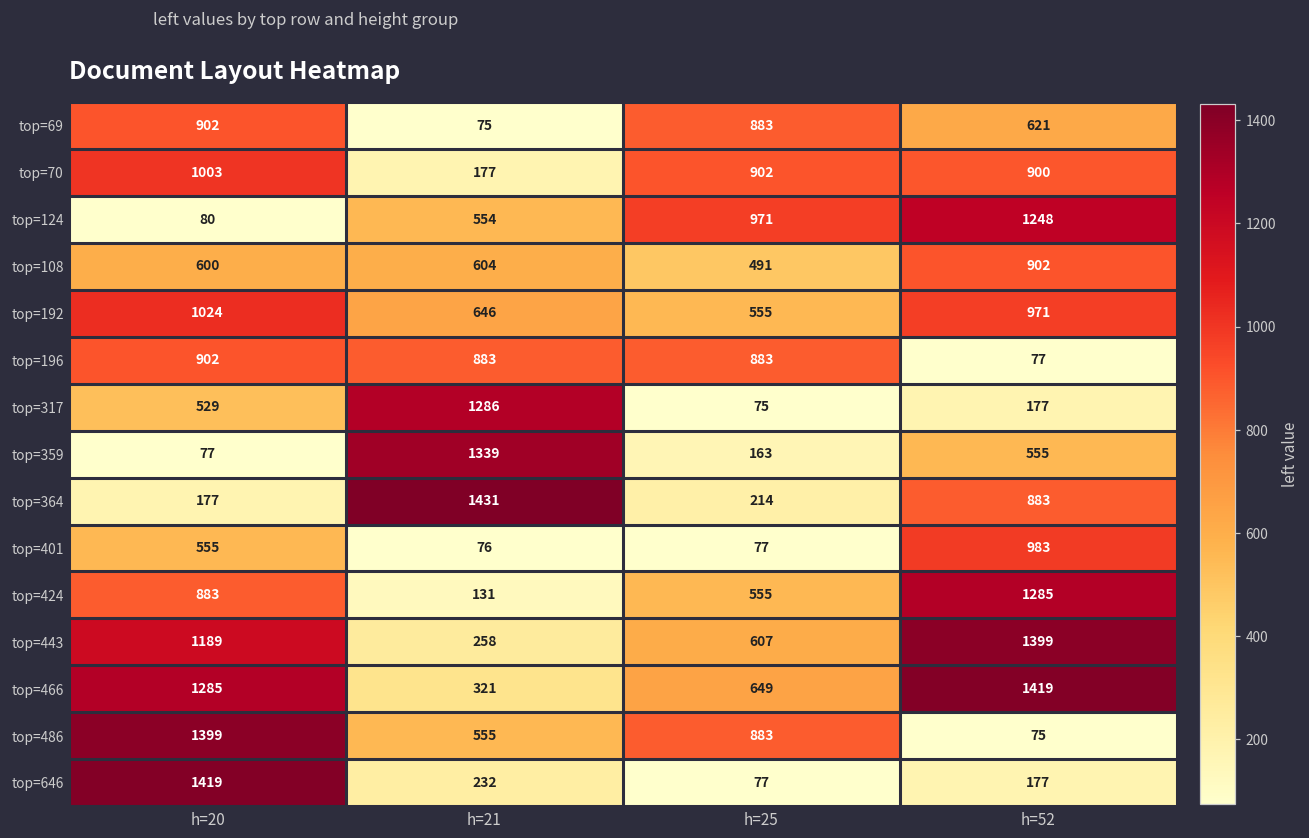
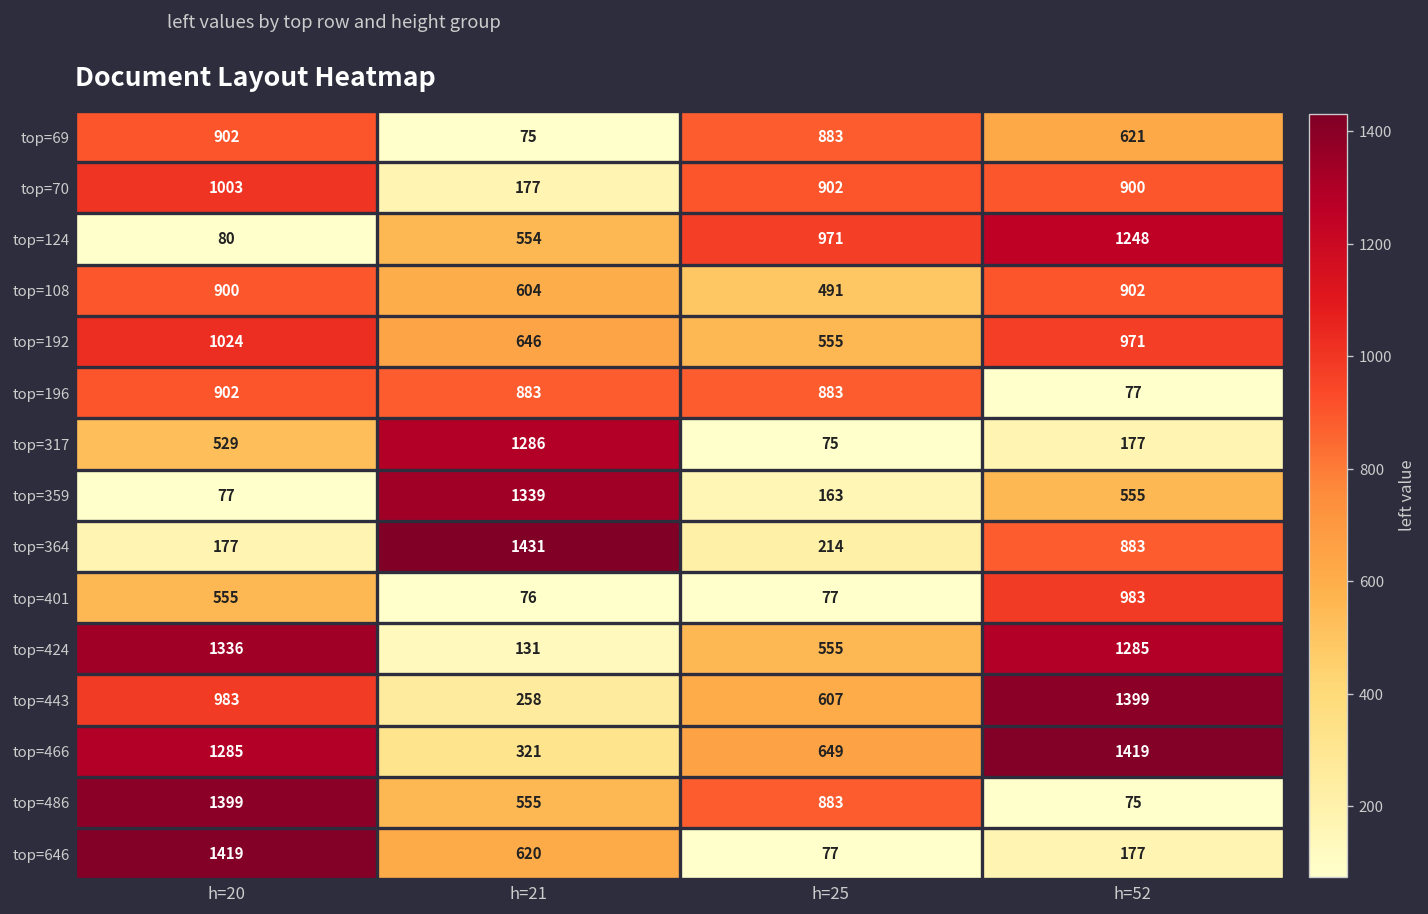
  {
    "top=69": {
      "h=20": 902,
      "h=21": 75,
      "h=25": 883,
      "h=52": 621
    },
    "top=70": {
      "h=20": 1003,
      "h=21": 177,
      "h=25": 902,
      "h=52": 900
    },
    "top=124": {
      "h=20": 80,
      "h=21": 554,
      "h=25": 971,
      "h=52": 1248
    },
    "top=108": {
-     "h=20": 600,
+     "h=20": 900,
      "h=21": 604,
      "h=25": 491,
      "h=52": 902
    },
    "top=192": {
      "h=20": 1024,
      "h=21": 646,
      "h=25": 555,
      "h=52": 971
    },
    "top=196": {
      "h=20": 902,
      "h=21": 883,
      "h=25": 883,
      "h=52": 77
    },
    "top=317": {
      "h=20": 529,
      "h=21": 1286,
      "h=25": 75,
      "h=52": 177
    },
    "top=359": {
      "h=20": 77,
      "h=21": 1339,
      "h=25": 163,
      "h=52": 555
    },
    "top=364": {
      "h=20": 177,
      "h=21": 1431,
      "h=25": 214,
      "h=52": 883
    },
    "top=401": {
      "h=20": 555,
      "h=21": 76,
      "h=25": 77,
      "h=52": 983
    },
    "top=424": {
-     "h=20": 883,
+     "h=20": 1336,
      "h=21": 131,
      "h=25": 555,
      "h=52": 1285
    },
    "top=443": {
-     "h=20": 1189,
+     "h=20": 983,
      "h=21": 258,
      "h=25": 607,
      "h=52": 1399
    },
    "top=466": {
      "h=20": 1285,
      "h=21": 321,
      "h=25": 649,
      "h=52": 1419
    },
    "top=486": {
      "h=20": 1399,
      "h=21": 555,
      "h=25": 883,
      "h=52": 75
    },
    "top=646": {
      "h=20": 1419,
-     "h=21": 232,
+     "h=21": 620,
      "h=25": 77,
      "h=52": 177
    }
  }
